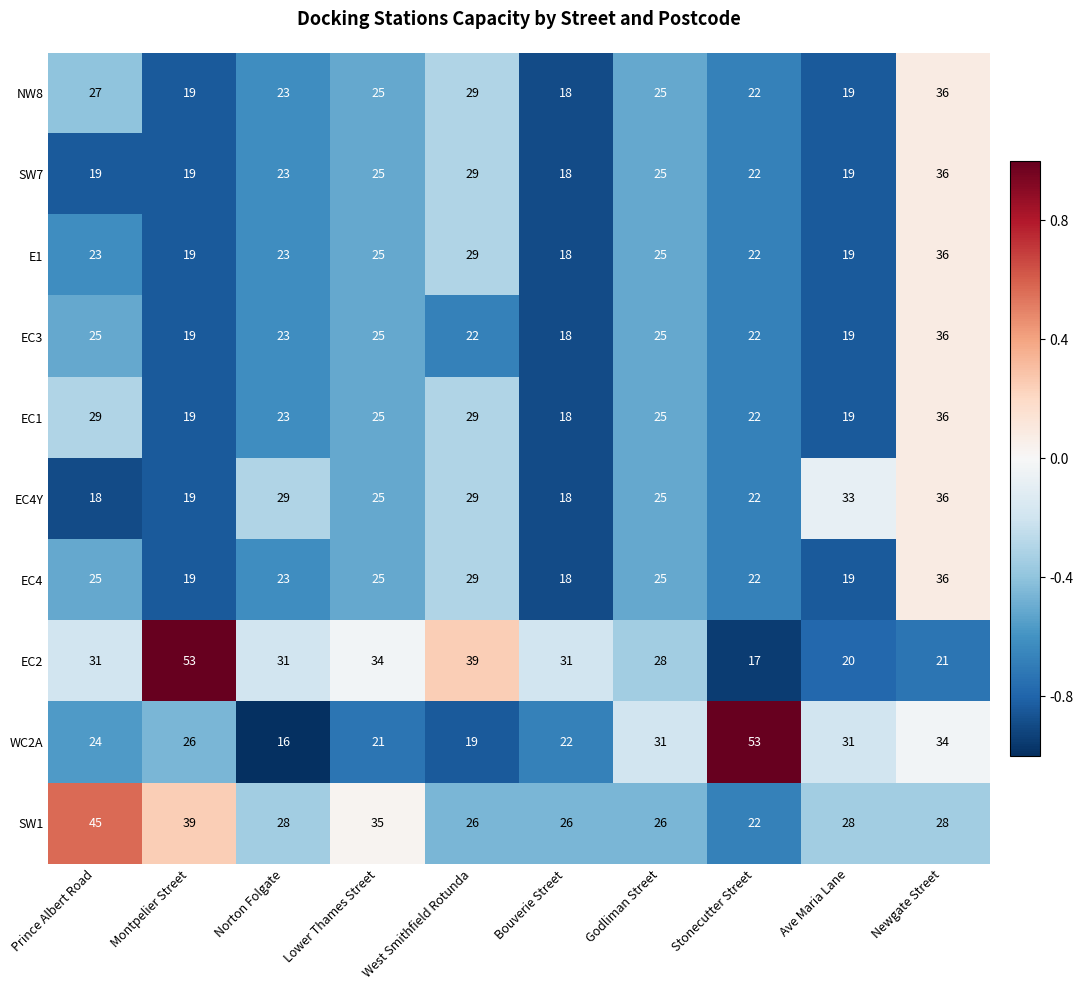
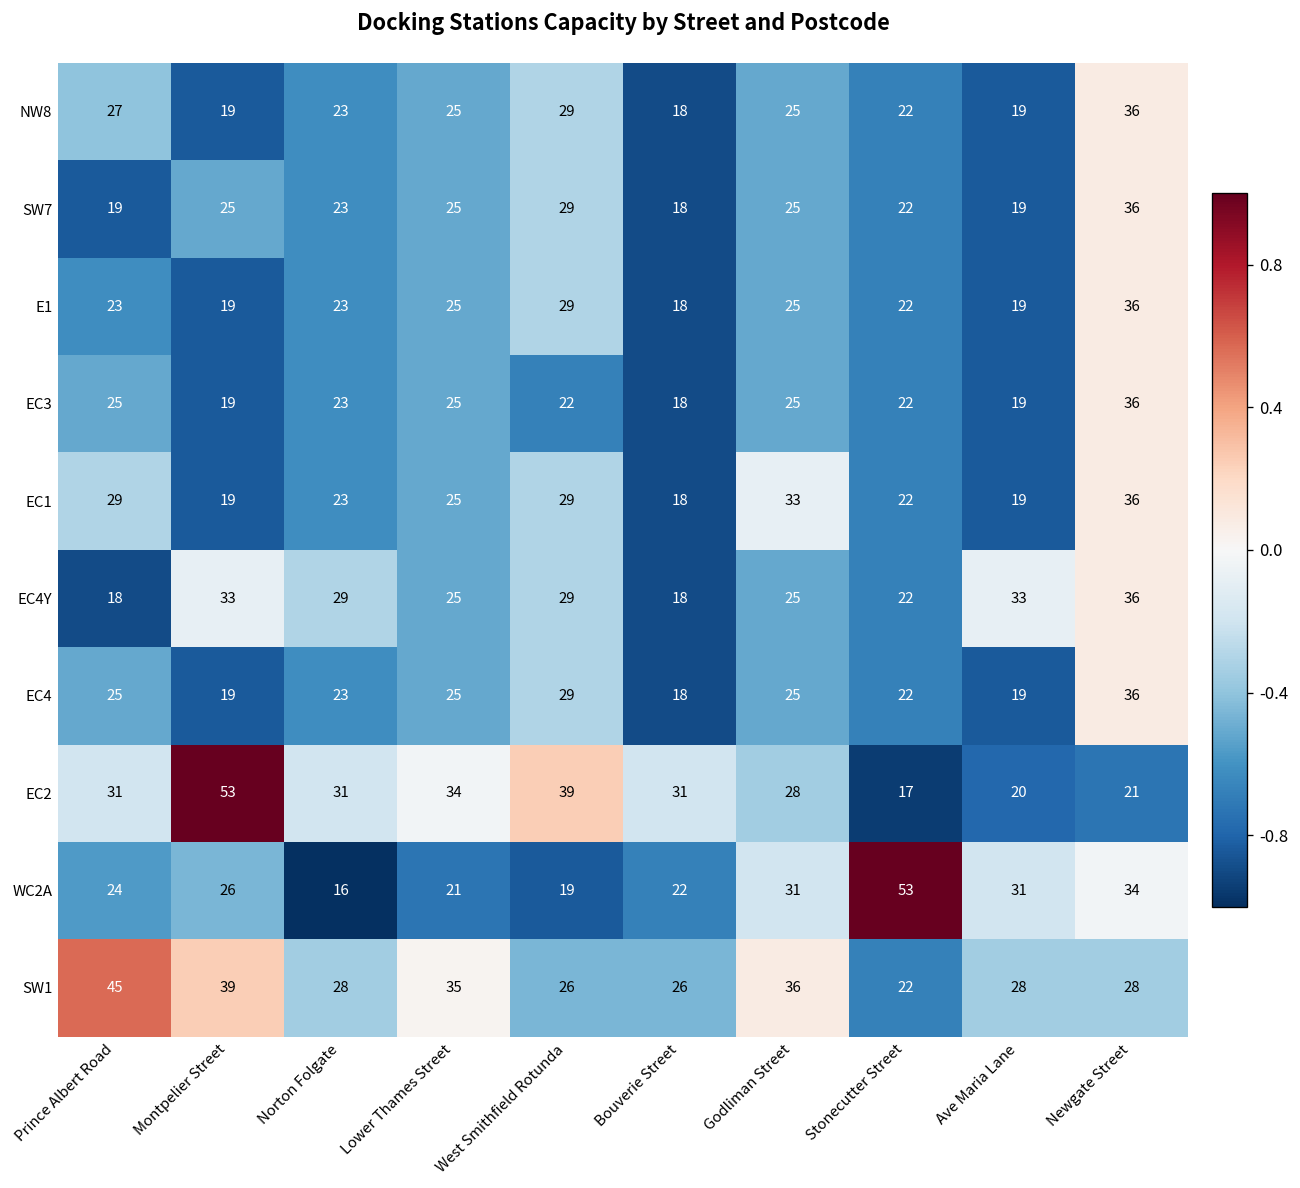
  {
    "NW8": {
      "Prince Albert Road": 27,
      "Montpelier Street": 19,
      "Norton Folgate": 23,
      "Lower Thames Street": 25,
      "West Smithfield Rotunda": 29,
      "Bouverie Street": 18,
      "Godliman Street": 25,
      "Stonecutter Street": 22,
      "Ave Maria Lane": 19,
      "Newgate Street": 36
    },
    "SW7": {
      "Prince Albert Road": 19,
-     "Montpelier Street": 19,
+     "Montpelier Street": 25,
      "Norton Folgate": 23,
      "Lower Thames Street": 25,
      "West Smithfield Rotunda": 29,
      "Bouverie Street": 18,
      "Godliman Street": 25,
      "Stonecutter Street": 22,
      "Ave Maria Lane": 19,
      "Newgate Street": 36
    },
    "E1": {
      "Prince Albert Road": 23,
      "Montpelier Street": 19,
      "Norton Folgate": 23,
      "Lower Thames Street": 25,
      "West Smithfield Rotunda": 29,
      "Bouverie Street": 18,
      "Godliman Street": 25,
      "Stonecutter Street": 22,
      "Ave Maria Lane": 19,
      "Newgate Street": 36
    },
    "EC3": {
      "Prince Albert Road": 25,
      "Montpelier Street": 19,
      "Norton Folgate": 23,
      "Lower Thames Street": 25,
      "West Smithfield Rotunda": 22,
      "Bouverie Street": 18,
      "Godliman Street": 25,
      "Stonecutter Street": 22,
      "Ave Maria Lane": 19,
      "Newgate Street": 36
    },
    "EC1": {
      "Prince Albert Road": 29,
      "Montpelier Street": 19,
      "Norton Folgate": 23,
      "Lower Thames Street": 25,
      "West Smithfield Rotunda": 29,
      "Bouverie Street": 18,
-     "Godliman Street": 25,
+     "Godliman Street": 33,
      "Stonecutter Street": 22,
      "Ave Maria Lane": 19,
      "Newgate Street": 36
    },
    "EC4Y": {
      "Prince Albert Road": 18,
-     "Montpelier Street": 19,
+     "Montpelier Street": 33,
      "Norton Folgate": 29,
      "Lower Thames Street": 25,
      "West Smithfield Rotunda": 29,
      "Bouverie Street": 18,
      "Godliman Street": 25,
      "Stonecutter Street": 22,
      "Ave Maria Lane": 33,
      "Newgate Street": 36
    },
    "EC4": {
      "Prince Albert Road": 25,
      "Montpelier Street": 19,
      "Norton Folgate": 23,
      "Lower Thames Street": 25,
      "West Smithfield Rotunda": 29,
      "Bouverie Street": 18,
      "Godliman Street": 25,
      "Stonecutter Street": 22,
      "Ave Maria Lane": 19,
      "Newgate Street": 36
    },
    "EC2": {
      "Prince Albert Road": 31,
      "Montpelier Street": 53,
      "Norton Folgate": 31,
      "Lower Thames Street": 34,
      "West Smithfield Rotunda": 39,
      "Bouverie Street": 31,
      "Godliman Street": 28,
      "Stonecutter Street": 17,
      "Ave Maria Lane": 20,
      "Newgate Street": 21
    },
    "WC2A": {
      "Prince Albert Road": 24,
      "Montpelier Street": 26,
      "Norton Folgate": 16,
      "Lower Thames Street": 21,
      "West Smithfield Rotunda": 19,
      "Bouverie Street": 22,
      "Godliman Street": 31,
      "Stonecutter Street": 53,
      "Ave Maria Lane": 31,
      "Newgate Street": 34
    },
    "SW1": {
      "Prince Albert Road": 45,
      "Montpelier Street": 39,
      "Norton Folgate": 28,
      "Lower Thames Street": 35,
      "West Smithfield Rotunda": 26,
      "Bouverie Street": 26,
-     "Godliman Street": 26,
+     "Godliman Street": 36,
      "Stonecutter Street": 22,
      "Ave Maria Lane": 28,
      "Newgate Street": 28
    }
  }
